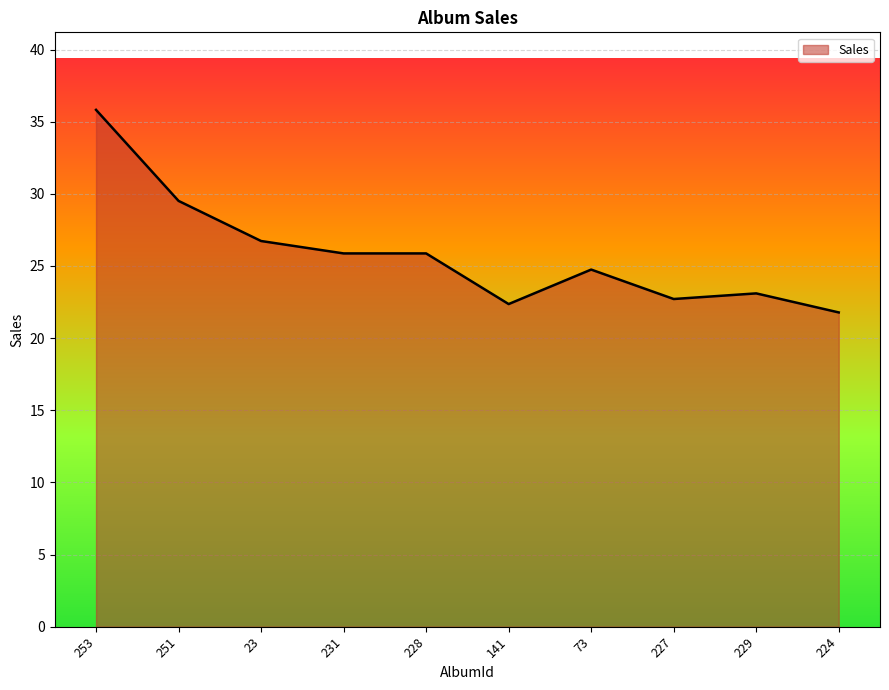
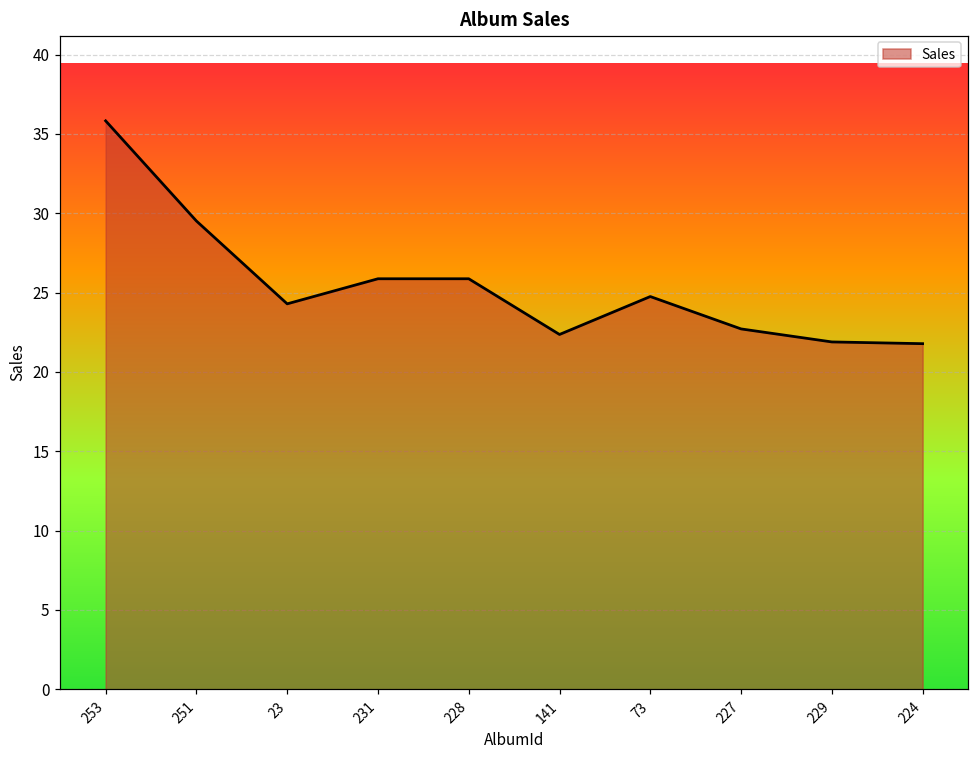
  {
    "253": 35.8,
    "251": 29.5,
-   "23": 26.7,
+   "23": 24.3,
    "231": 25.9,
    "228": 25.9,
    "141": 22.4,
    "73": 24.8,
    "227": 22.7,
-   "229": 23.1,
+   "229": 21.9,
    "224": 21.8
  }
